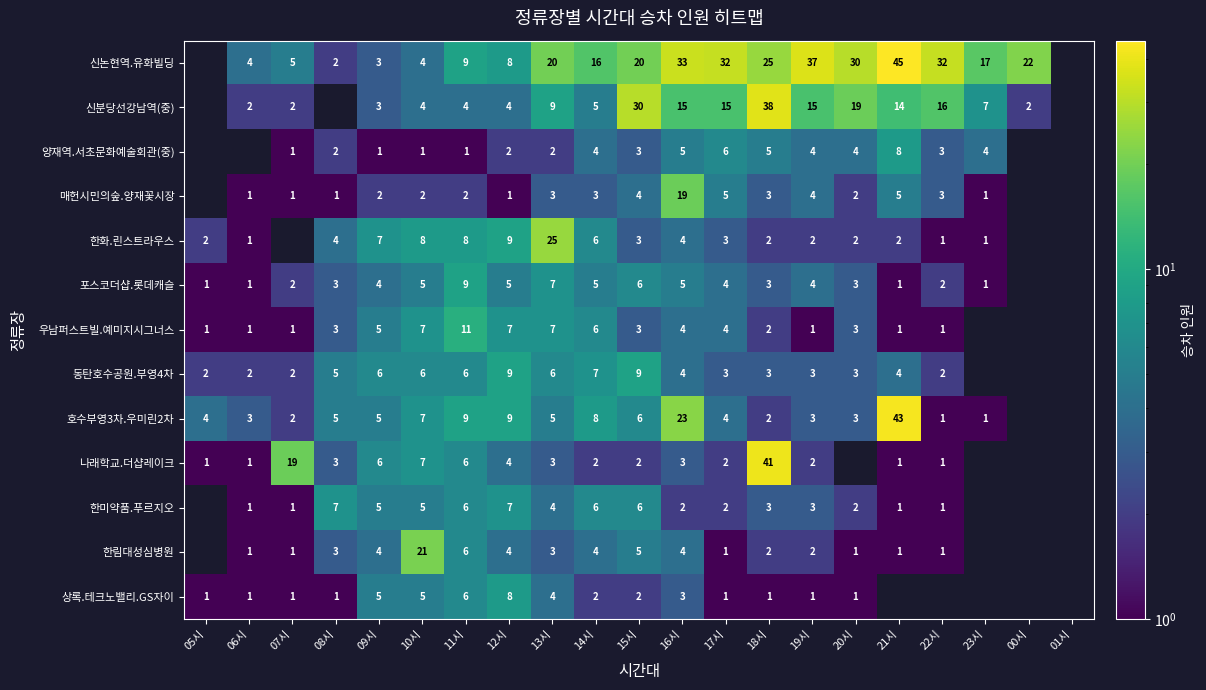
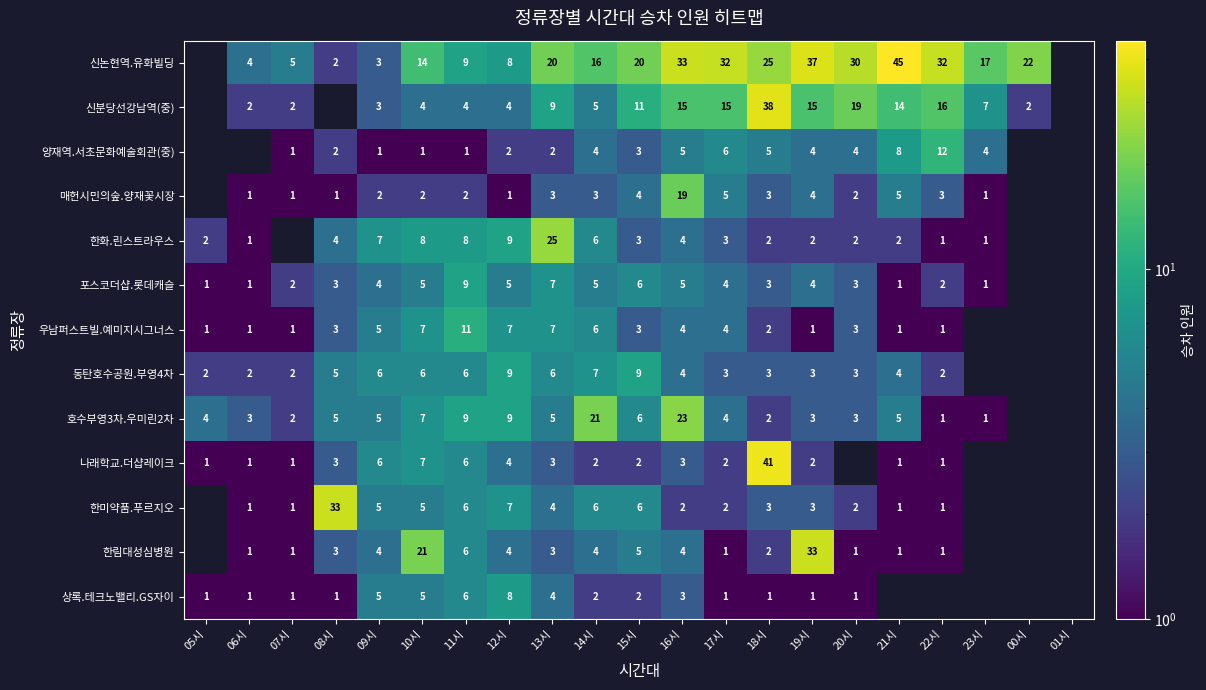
  {
    "신논현역.유화빌딩": {
      "06시": 4,
      "07시": 5,
      "08시": 2,
      "09시": 3,
-     "10시": 4,
+     "10시": 14,
      "11시": 9,
      "12시": 8,
      "13시": 20,
      "14시": 16,
      "15시": 20,
      "16시": 33,
      "17시": 32,
      "18시": 25,
      "19시": 37,
      "20시": 30,
      "21시": 45,
      "22시": 32,
      "23시": 17,
      "00시": 22
    },
    "신분당선강남역(중)": {
      "06시": 2,
      "07시": 2,
      "09시": 3,
      "10시": 4,
      "11시": 4,
      "12시": 4,
      "13시": 9,
      "14시": 5,
-     "15시": 30,
+     "15시": 11,
      "16시": 15,
      "17시": 15,
      "18시": 38,
      "19시": 15,
      "20시": 19,
      "21시": 14,
      "22시": 16,
      "23시": 7,
      "00시": 2
    },
    "양재역.서초문화예술회관(중)": {
      "07시": 1,
      "08시": 2,
      "09시": 1,
      "10시": 1,
      "11시": 1,
      "12시": 2,
      "13시": 2,
      "14시": 4,
      "15시": 3,
      "16시": 5,
      "17시": 6,
      "18시": 5,
      "19시": 4,
      "20시": 4,
      "21시": 8,
-     "22시": 3,
+     "22시": 12,
      "23시": 4
    },
    "호수부영3차.우미린2차": {
      "05시": 4,
      "06시": 3,
      "07시": 2,
      "08시": 5,
      "09시": 5,
      "10시": 7,
      "11시": 9,
      "12시": 9,
      "13시": 5,
-     "14시": 8,
+     "14시": 21,
      "15시": 6,
      "16시": 23,
      "17시": 4,
      "18시": 2,
      "19시": 3,
      "20시": 3,
-     "21시": 43,
+     "21시": 5,
      "22시": 1,
      "23시": 1
    },
    "나래학교.더샵레이크": {
      "05시": 1,
      "06시": 1,
-     "07시": 19,
+     "07시": 1,
      "08시": 3,
      "09시": 6,
      "10시": 7,
      "11시": 6,
      "12시": 4,
      "13시": 3,
      "14시": 2,
      "15시": 2,
      "16시": 3,
      "17시": 2,
      "18시": 41,
      "19시": 2,
      "21시": 1,
      "22시": 1
    },
    "한미약품.푸르지오": {
      "06시": 1,
      "07시": 1,
-     "08시": 7,
+     "08시": 33,
      "09시": 5,
      "10시": 5,
      "11시": 6,
      "12시": 7,
      "13시": 4,
      "14시": 6,
      "15시": 6,
      "16시": 2,
      "17시": 2,
      "18시": 3,
      "19시": 3,
      "20시": 2,
      "21시": 1,
      "22시": 1
    },
    "한림대성심병원": {
      "06시": 1,
      "07시": 1,
      "08시": 3,
      "09시": 4,
      "10시": 21,
      "11시": 6,
      "12시": 4,
      "13시": 3,
      "14시": 4,
      "15시": 5,
      "16시": 4,
      "17시": 1,
      "18시": 2,
-     "19시": 2,
+     "19시": 33,
      "20시": 1,
      "21시": 1,
      "22시": 1
    }
  }
